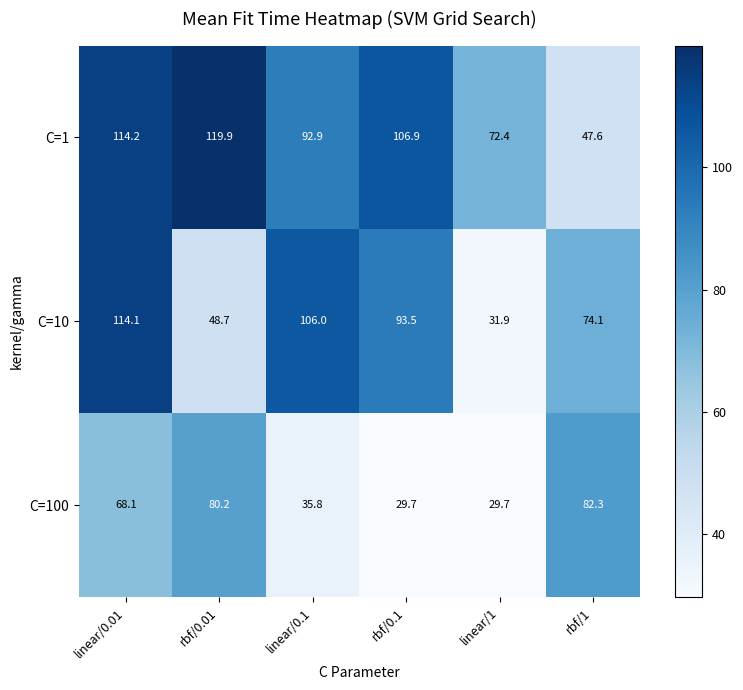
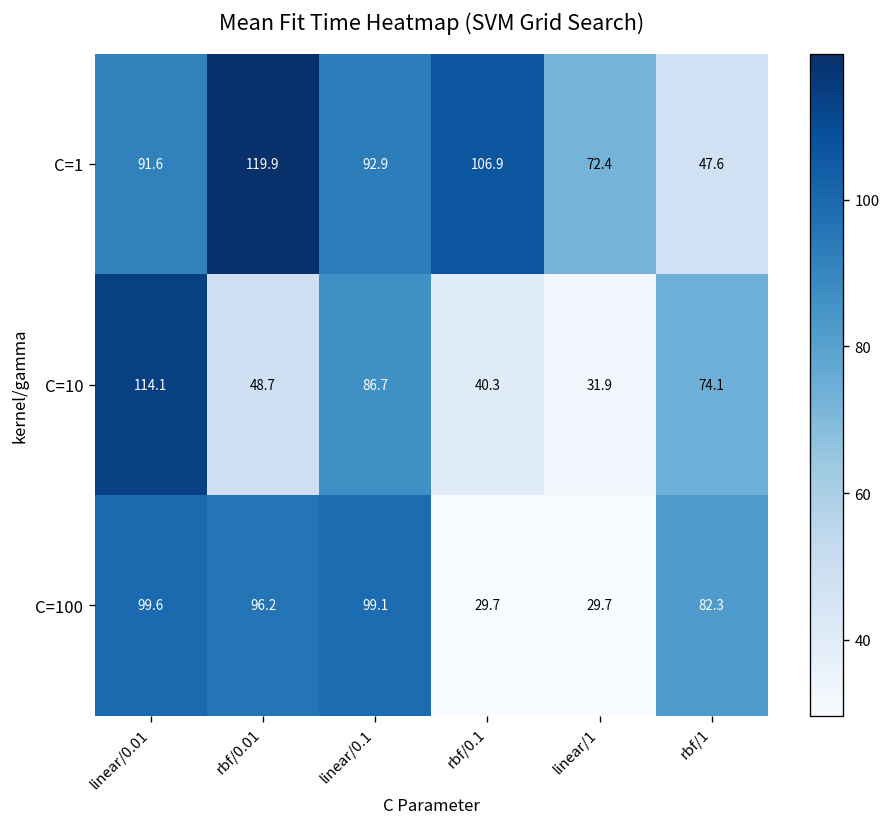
  {
    "C=1": {
-     "linear/0.01": 114.2,
+     "linear/0.01": 91.6,
      "rbf/0.01": 119.9,
      "linear/0.1": 92.9,
      "rbf/0.1": 106.9,
      "linear/1": 72.4,
      "rbf/1": 47.6
    },
    "C=10": {
      "linear/0.01": 114.1,
      "rbf/0.01": 48.7,
-     "linear/0.1": 106.0,
-     "rbf/0.1": 93.5,
+     "linear/0.1": 86.7,
+     "rbf/0.1": 40.3,
      "linear/1": 31.9,
      "rbf/1": 74.1
    },
    "C=100": {
-     "linear/0.01": 68.1,
-     "rbf/0.01": 80.2,
-     "linear/0.1": 35.8,
+     "linear/0.01": 99.6,
+     "rbf/0.01": 96.2,
+     "linear/0.1": 99.1,
      "rbf/0.1": 29.7,
      "linear/1": 29.7,
      "rbf/1": 82.3
    }
  }
